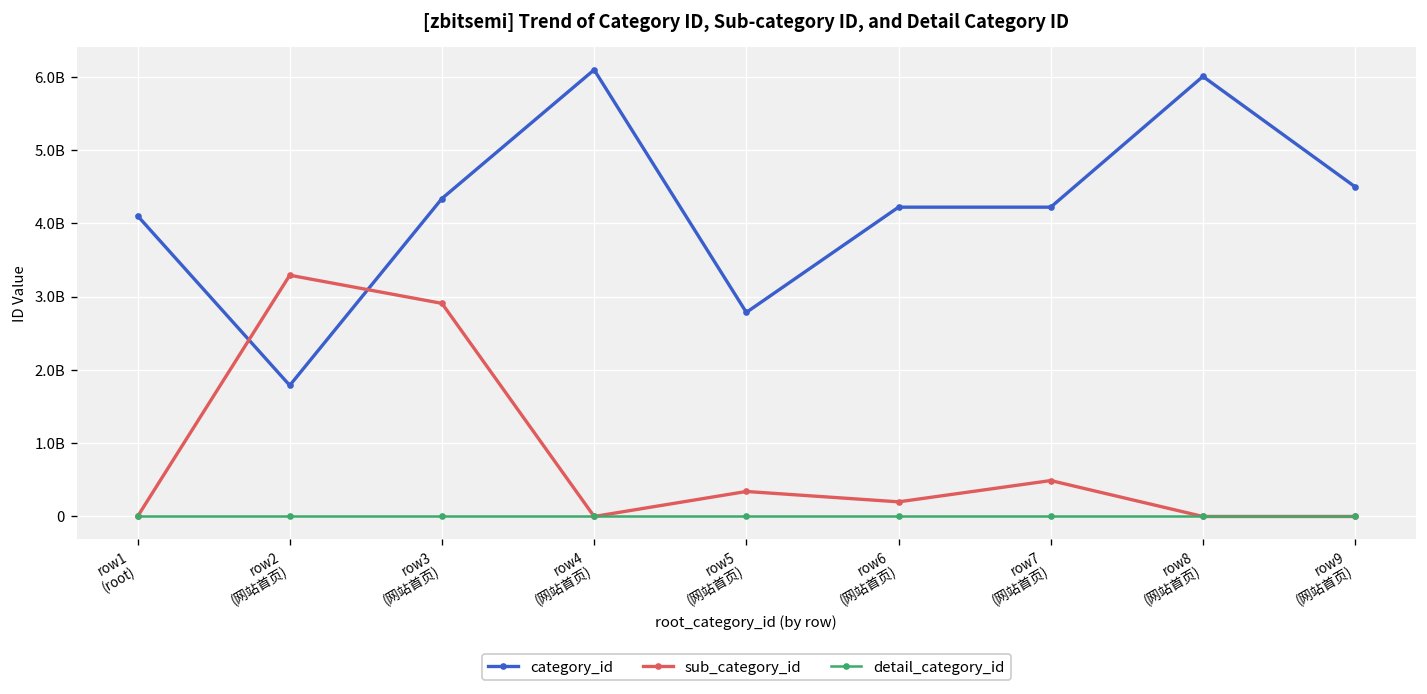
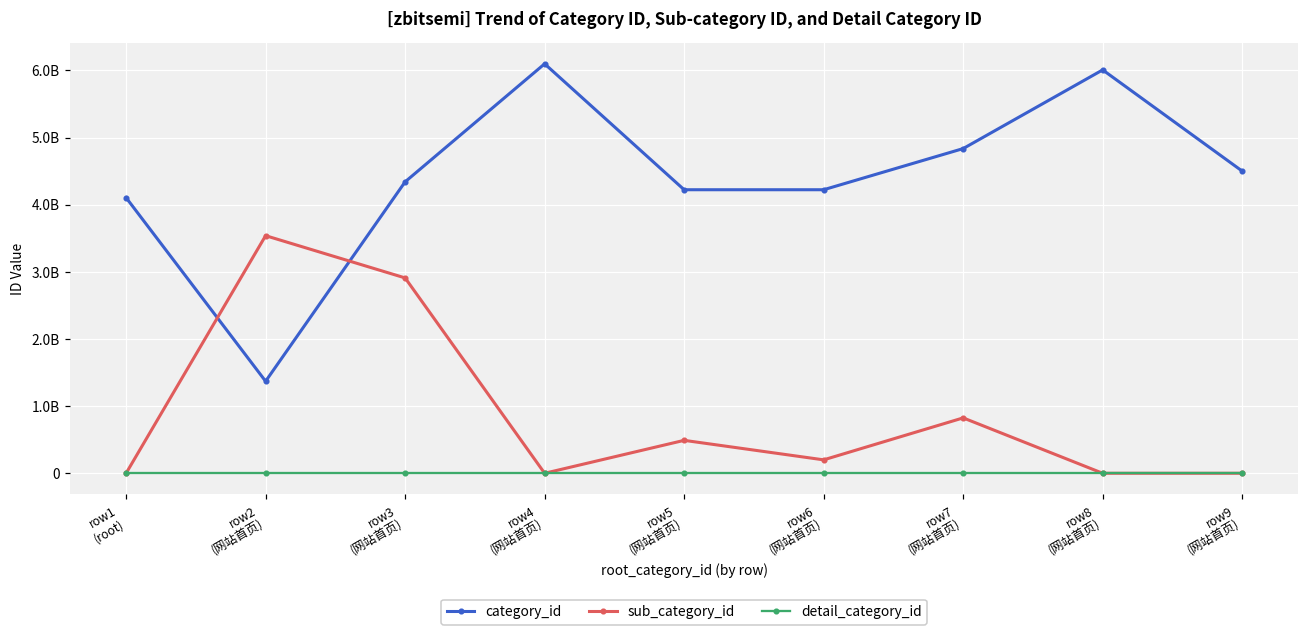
  {
    "category_id": {
      "row1 (root)": 4100000000,
-     "row2 (网站首页)": 1800000000,
+     "row2 (网站首页)": 1400000000,
      "row3 (网站首页)": 4300000000,
      "row4 (网站首页)": 6100000000,
-     "row5 (网站首页)": 2800000000,
+     "row5 (网站首页)": 4200000000,
      "row6 (网站首页)": 4200000000,
-     "row7 (网站首页)": 4200000000,
+     "row7 (网站首页)": 4800000000,
      "row8 (网站首页)": 6000000000,
      "row9 (网站首页)": 4500000000
    },
    "sub_category_id": {
-     "row2 (网站首页)": 3300000000,
+     "row2 (网站首页)": 3500000000,
      "row3 (网站首页)": 2900000000,
-     "row5 (网站首页)": 300000000,
+     "row5 (网站首页)": 500000000,
      "row6 (网站首页)": 200000000,
-     "row7 (网站首页)": 500000000
+     "row7 (网站首页)": 800000000
    },
    "detail_category_id": {
      "row2 (网站首页)": 0,
      "row3 (网站首页)": 0,
      "row5 (网站首页)": 0,
      "row6 (网站首页)": 0,
      "row7 (网站首页)": 0
    }
  }
